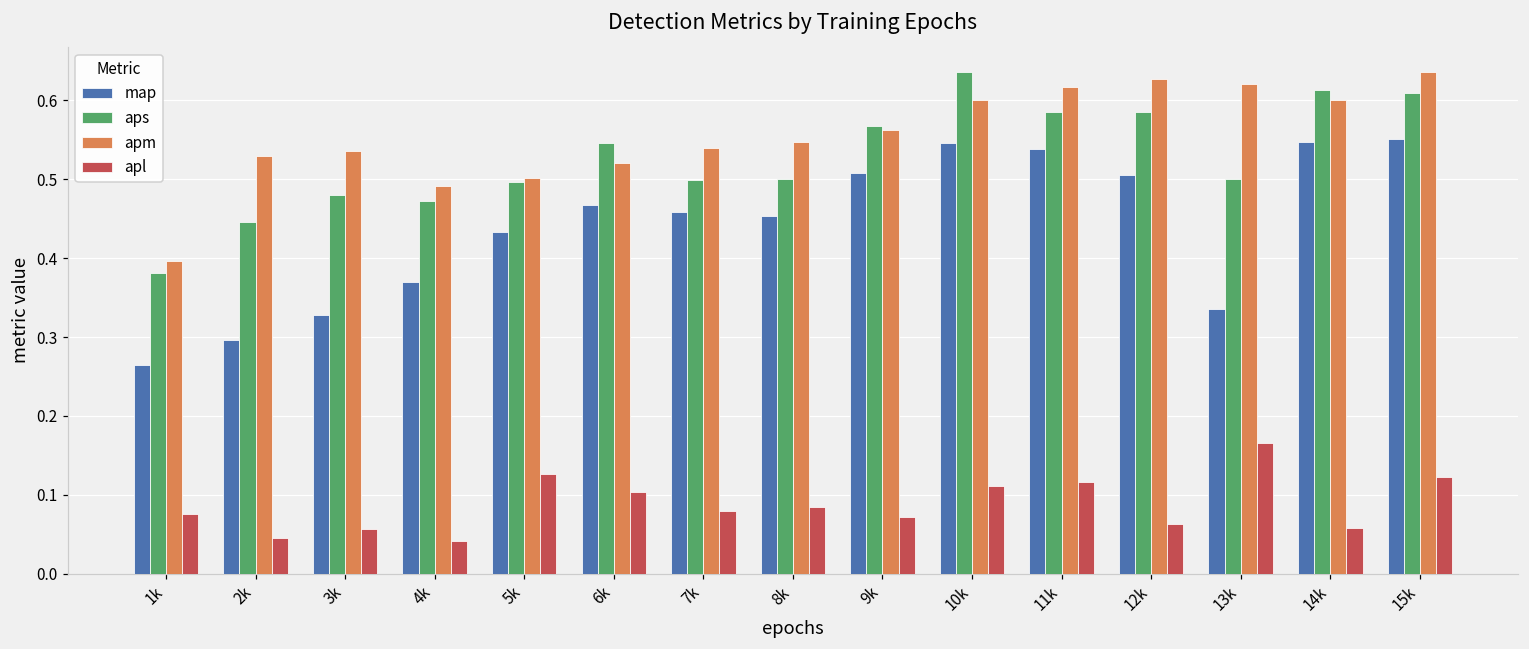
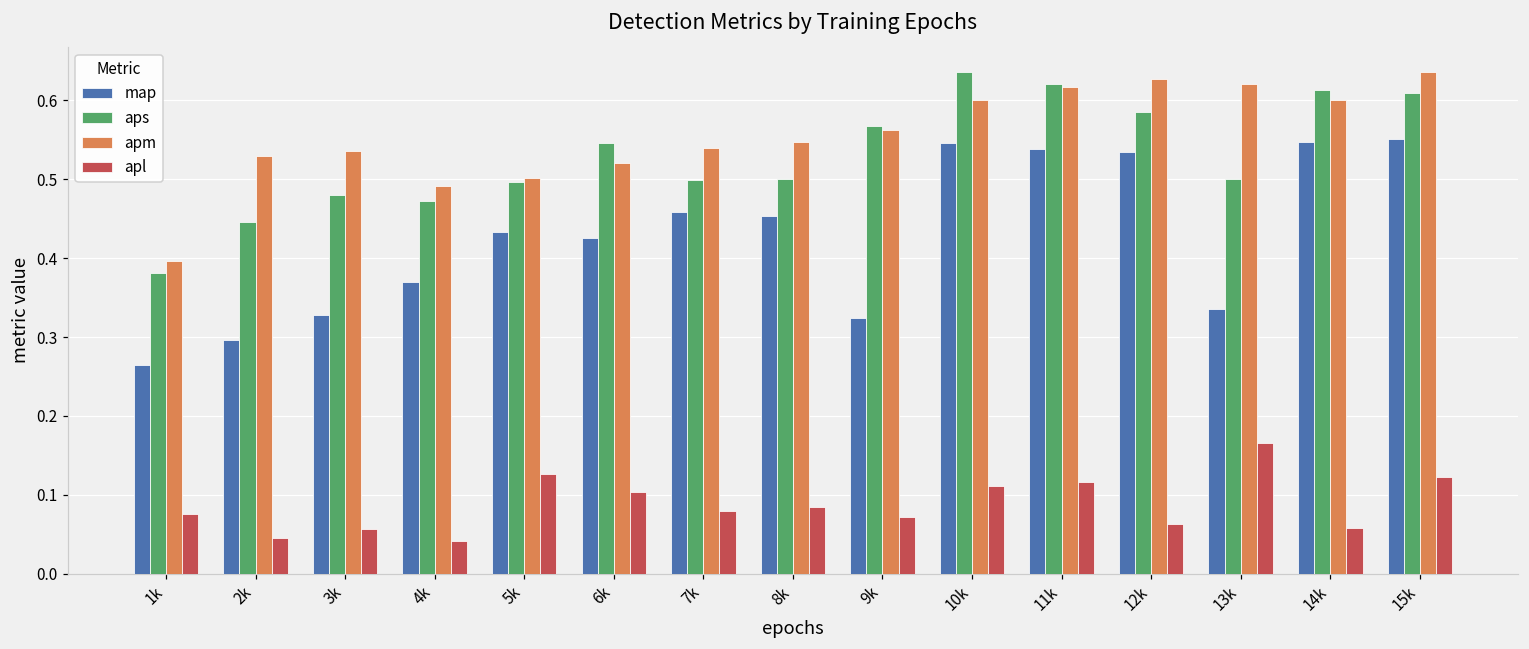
  {
    "map": {
      "1k": 0.27,
      "2k": 0.30,
      "3k": 0.33,
      "4k": 0.37,
      "5k": 0.43,
-     "6k": 0.47,
+     "6k": 0.43,
      "7k": 0.46,
      "8k": 0.45,
-     "9k": 0.51,
+     "9k": 0.32,
      "10k": 0.55,
      "11k": 0.54,
-     "12k": 0.51,
+     "12k": 0.54,
      "13k": 0.34,
      "14k": 0.55,
      "15k": 0.55
    },
    "aps": {
      "1k": 0.38,
      "2k": 0.45,
      "3k": 0.48,
      "4k": 0.47,
      "5k": 0.50,
      "6k": 0.55,
      "7k": 0.50,
      "8k": 0.50,
      "9k": 0.57,
      "10k": 0.64,
-     "11k": 0.59,
+     "11k": 0.62,
      "12k": 0.59,
      "13k": 0.50,
      "14k": 0.61,
      "15k": 0.61
    }
  }
